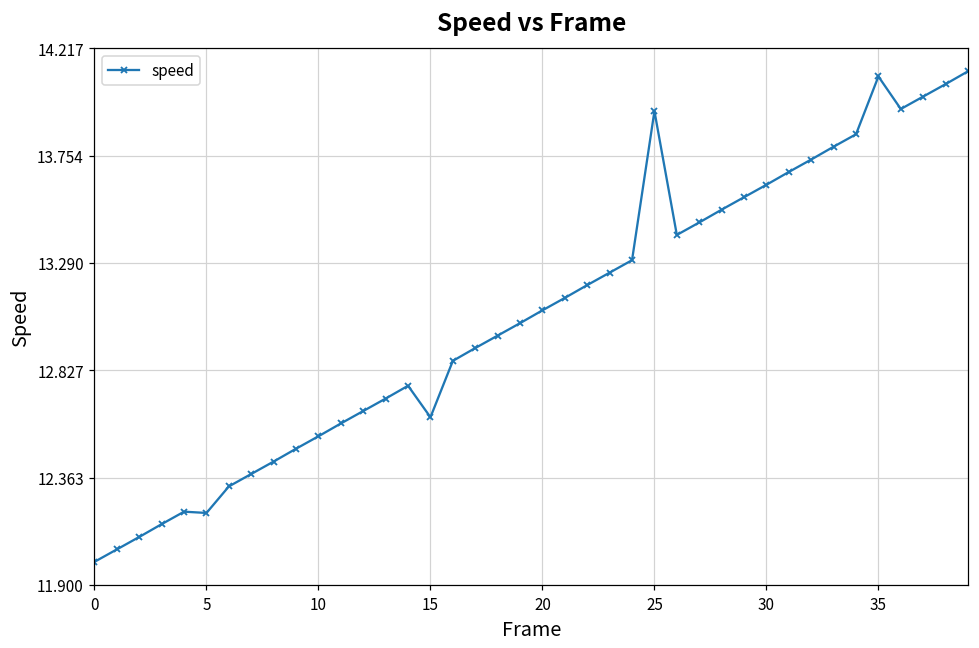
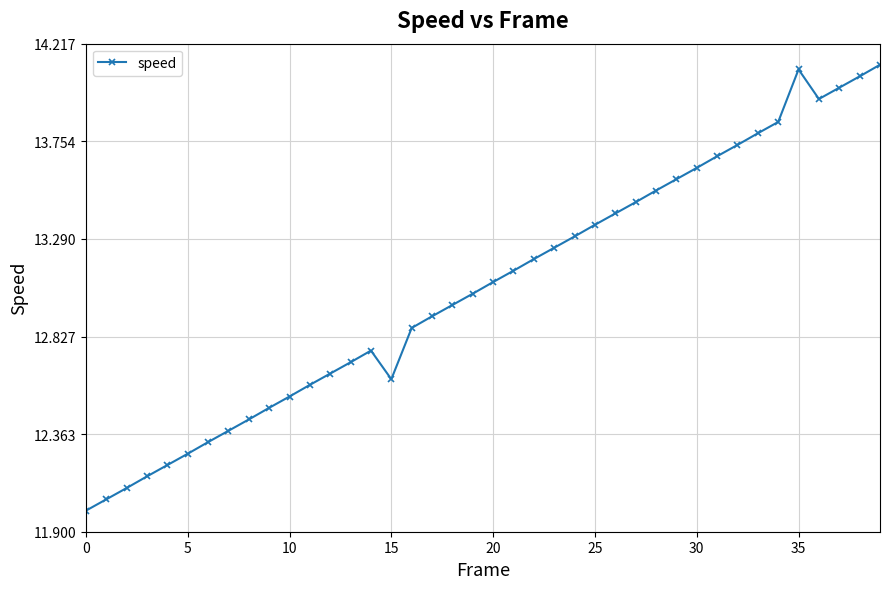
  {
    "0": 12.00,
-   "5": 12.21,
+   "5": 12.27,
    "10": 12.54,
    "15": 12.62,
    "20": 13.09,
-   "25": 13.95,
+   "25": 13.36,
    "30": 13.63,
    "35": 14.09
  }
